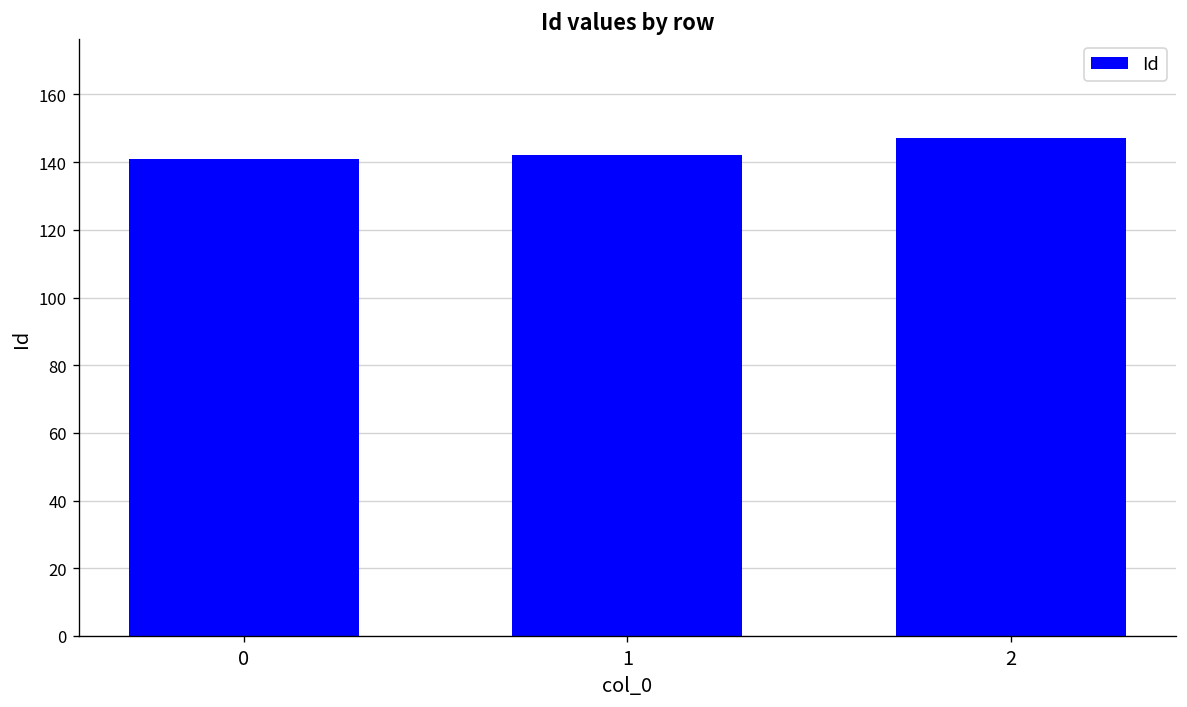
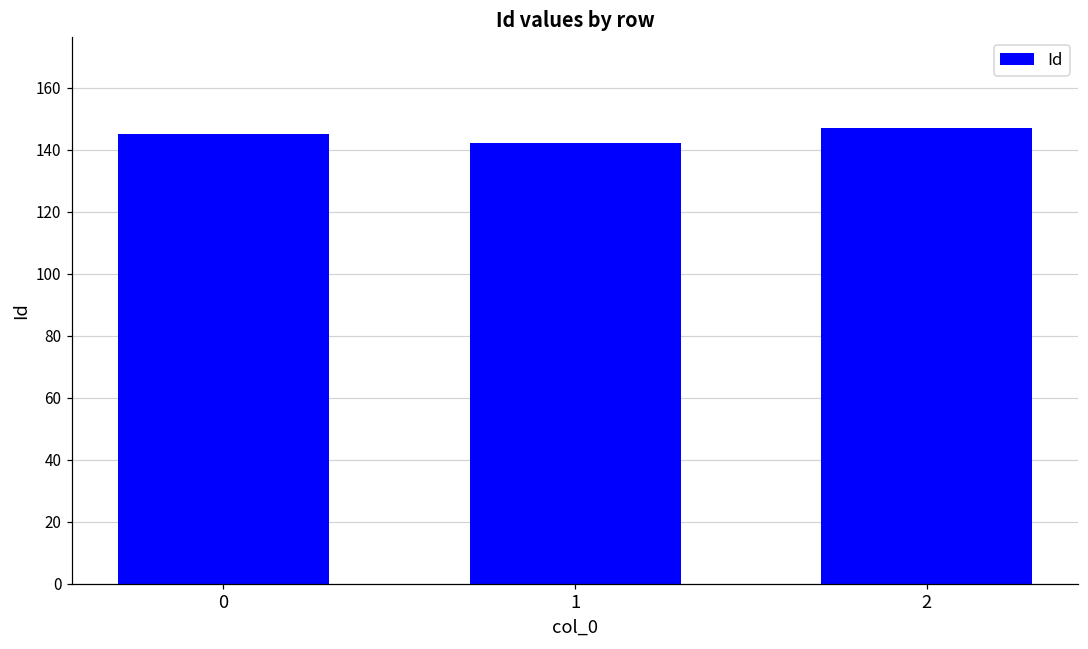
  {
-   "0": 141,
+   "0": 145,
    "1": 142,
    "2": 147
  }
